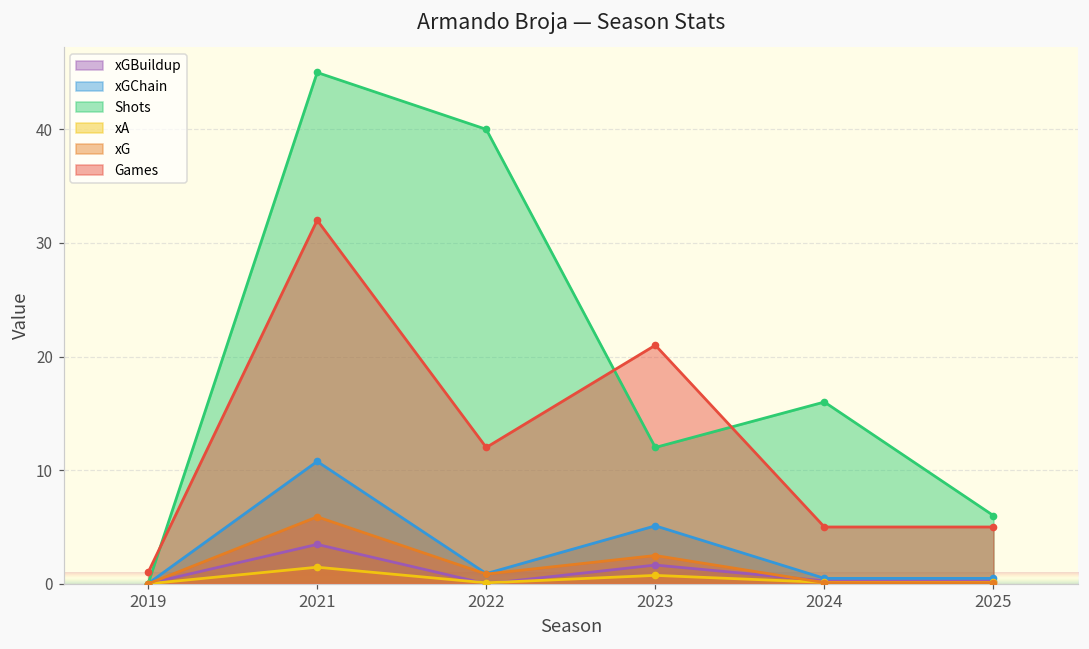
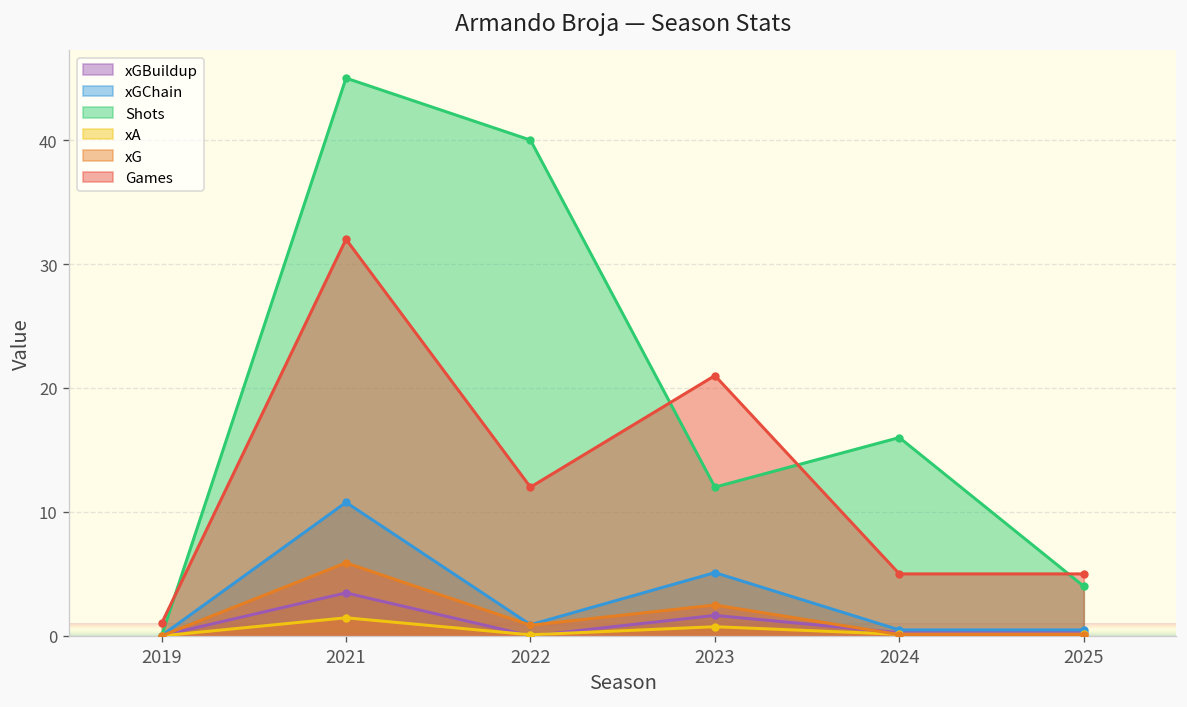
  {
    "xGBuildup": {
      "2021": 3.5,
      "2023": 1.6
    },
    "xGChain": {
      "2021": 11,
      "2023": 5
    },
    "Shots": {
      "2021": 45,
      "2022": 40,
      "2023": 12,
      "2024": 16,
-     "2025": 6
+     "2025": 4
    }
  }
